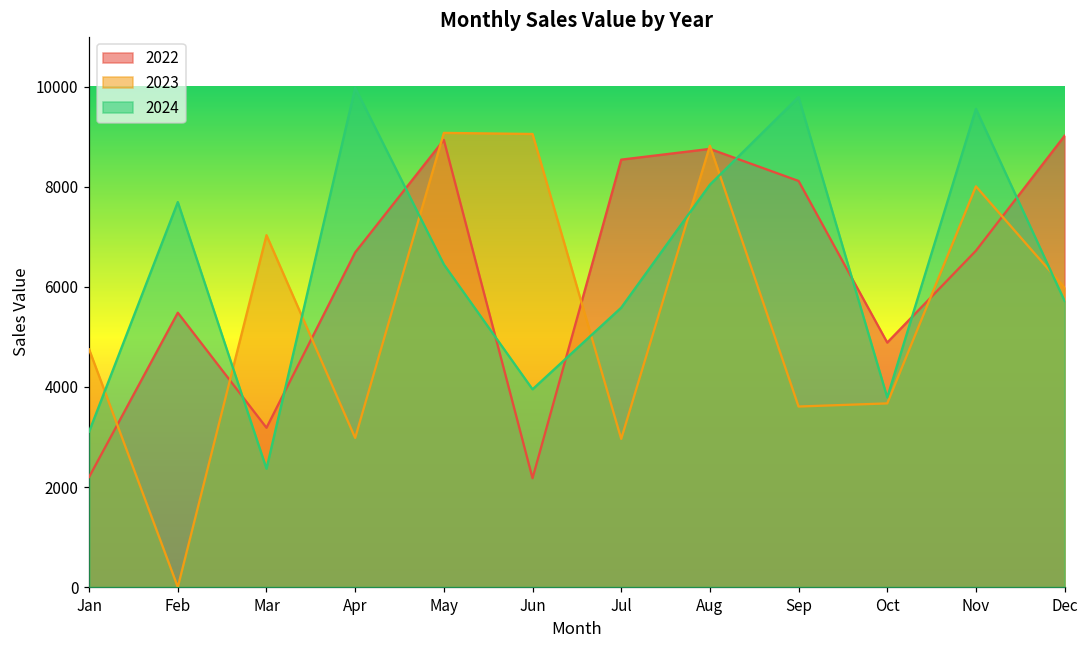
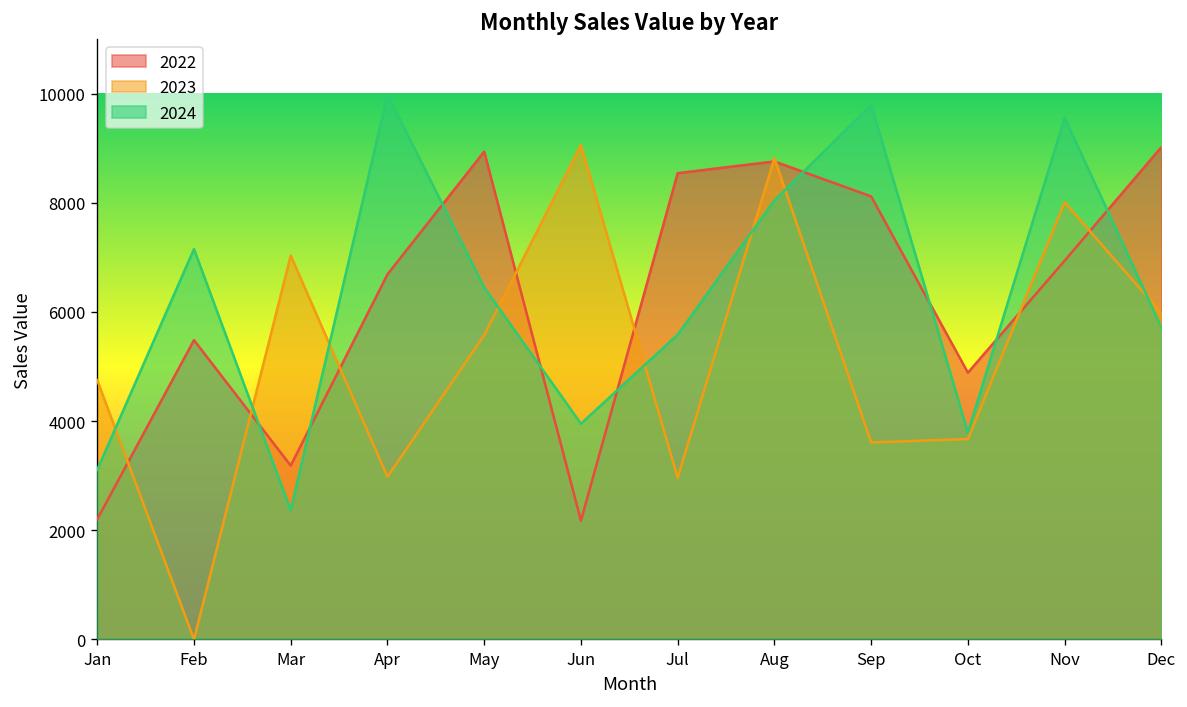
  {
    "2022": {
      "Jan": 2200,
      "Feb": 5500,
      "Mar": 3200,
      "Apr": 6700,
      "May": 8900,
      "Jun": 2200,
      "Jul": 8500,
      "Aug": 8800,
      "Sep": 8100,
      "Oct": 4900,
-     "Nov": 6700,
+     "Nov": 6900,
      "Dec": 9000
    },
    "2023": {
      "Jan": 4800,
      "Feb": 0,
      "Mar": 7000,
      "Apr": 3000,
-     "May": 9100,
+     "May": 5600,
      "Jun": 9100,
      "Jul": 3000,
      "Aug": 8800,
      "Sep": 3600,
      "Oct": 3700,
      "Nov": 8000,
      "Dec": 6000
    },
    "2024": {
      "Jan": 3100,
-     "Feb": 7700,
+     "Feb": 7200,
      "Mar": 2400,
      "Apr": 10000,
      "May": 6400,
      "Jun": 4000,
      "Jul": 5600,
      "Aug": 8000,
      "Sep": 9800,
      "Oct": 3800,
      "Nov": 9600,
      "Dec": 5700
    }
  }
